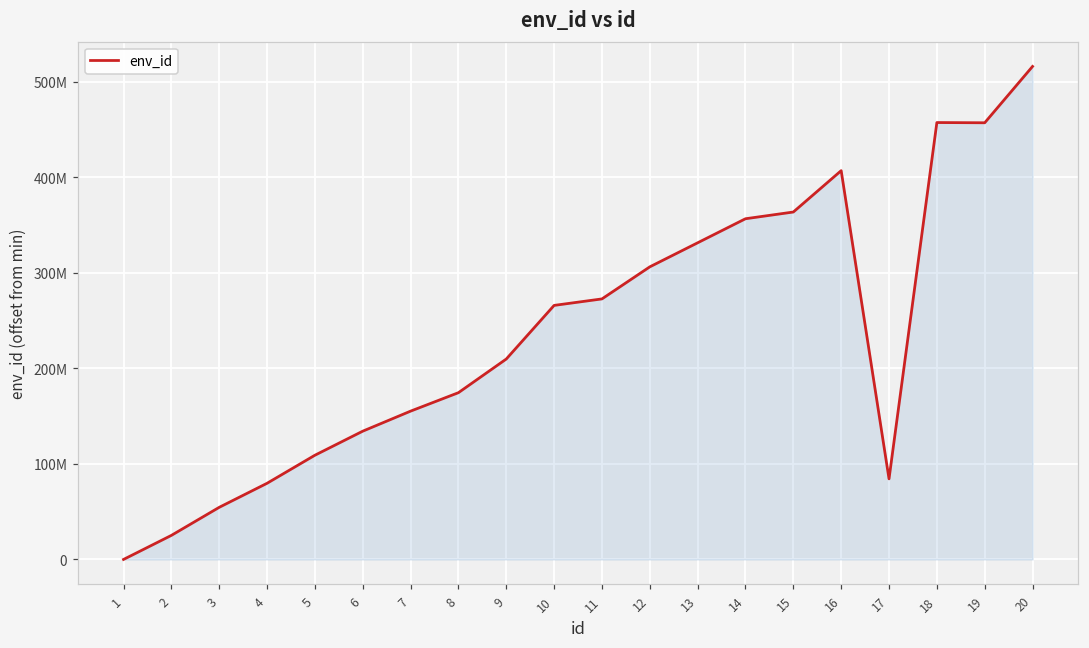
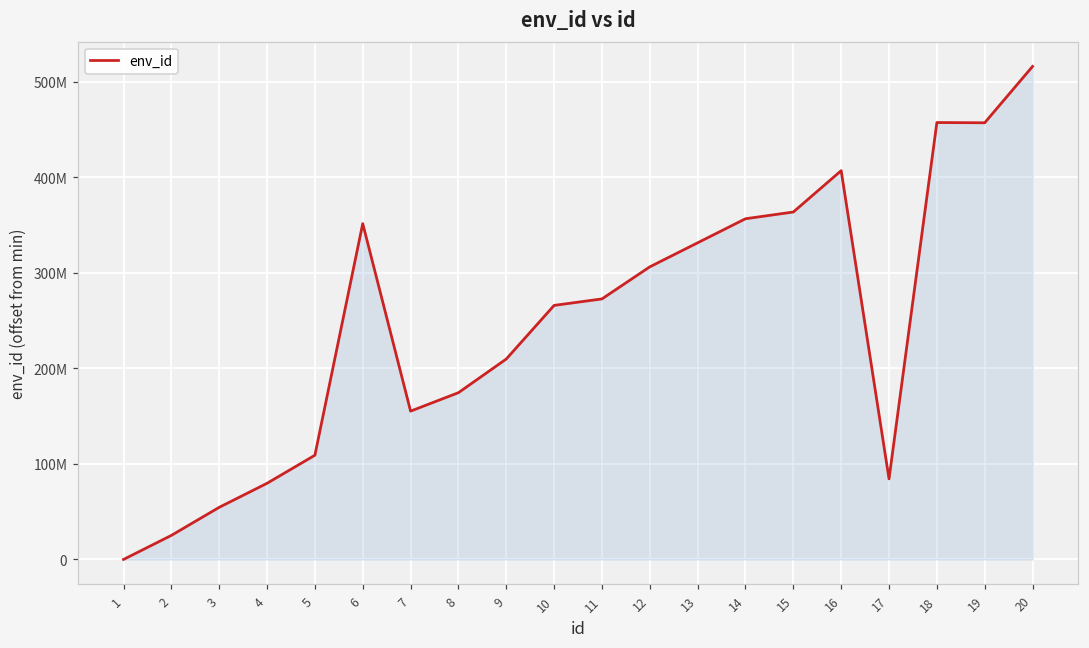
  {
    "1": 0,
    "2": 30000000,
    "3": 50000000,
    "4": 80000000,
    "5": 110000000,
-   "6": 130000000,
+   "6": 350000000,
    "7": 160000000,
    "8": 170000000,
    "9": 210000000,
    "10": 270000000,
    "11": 270000000,
    "12": 310000000,
    "13": 330000000,
    "14": 360000000,
    "15": 360000000,
    "16": 410000000,
    "17": 80000000,
    "18": 460000000,
    "19": 460000000,
    "20": 520000000
  }
